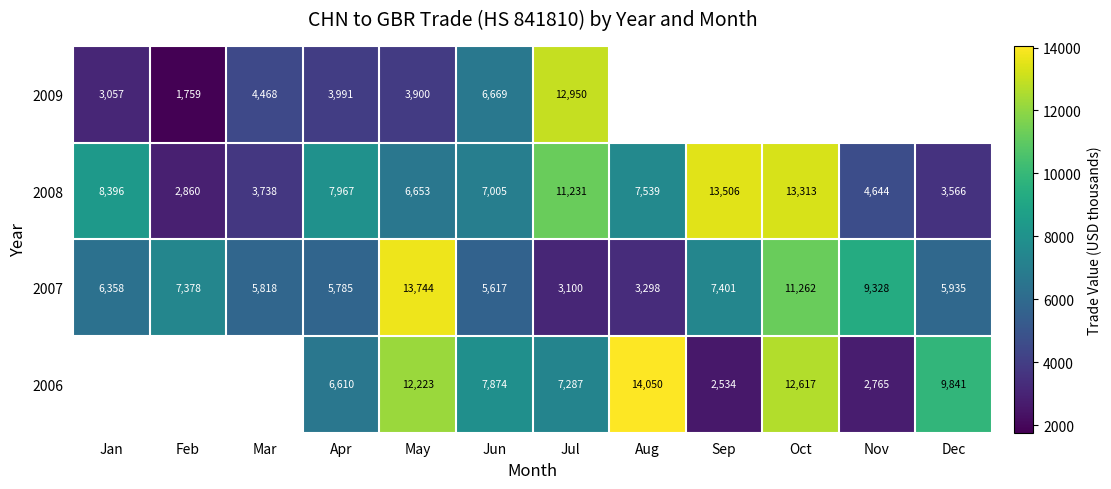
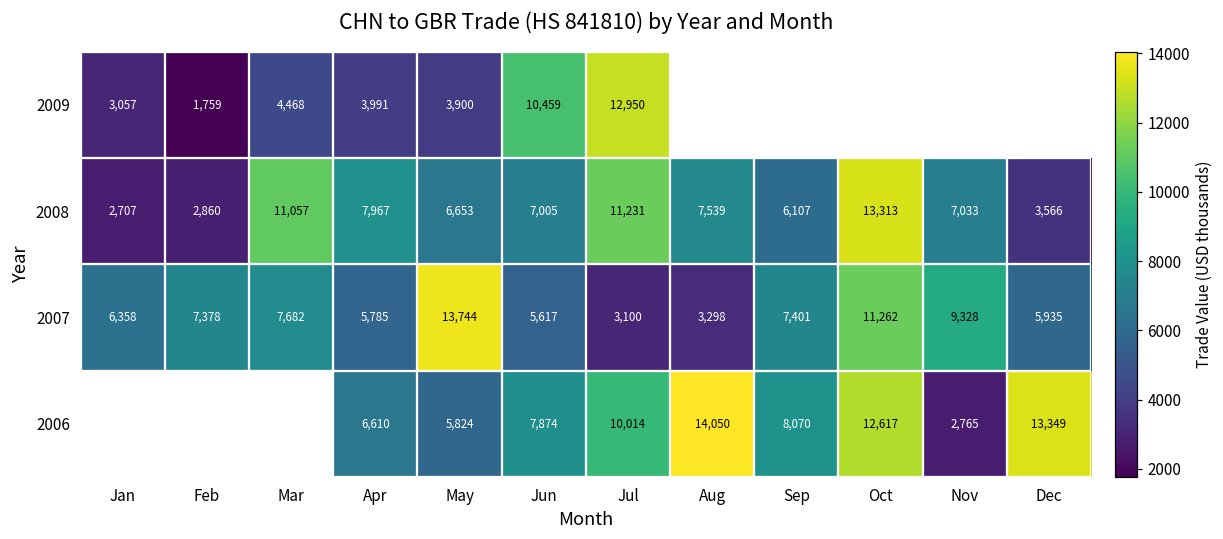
  {
    "2009": {
      "Jan": "3,057",
      "Feb": "1,759",
      "Mar": "4,468",
      "Apr": "3,991",
      "May": "3,900",
-     "Jun": "6,669",
+     "Jun": "10,459",
      "Jul": "12,950"
    },
    "2008": {
-     "Jan": "8,396",
+     "Jan": "2,707",
      "Feb": "2,860",
-     "Mar": "3,738",
+     "Mar": "11,057",
      "Apr": "7,967",
      "May": "6,653",
      "Jun": "7,005",
      "Jul": "11,231",
      "Aug": "7,539",
-     "Sep": "13,506",
+     "Sep": "6,107",
      "Oct": "13,313",
-     "Nov": "4,644",
+     "Nov": "7,033",
      "Dec": "3,566"
    },
    "2007": {
      "Jan": "6,358",
      "Feb": "7,378",
-     "Mar": "5,818",
+     "Mar": "7,682",
      "Apr": "5,785",
      "May": "13,744",
      "Jun": "5,617",
      "Jul": "3,100",
      "Aug": "3,298",
      "Sep": "7,401",
      "Oct": "11,262",
      "Nov": "9,328",
      "Dec": "5,935"
    },
    "2006": {
      "Apr": "6,610",
-     "May": "12,223",
+     "May": "5,824",
      "Jun": "7,874",
-     "Jul": "7,287",
+     "Jul": "10,014",
      "Aug": "14,050",
-     "Sep": "2,534",
+     "Sep": "8,070",
      "Oct": "12,617",
      "Nov": "2,765",
-     "Dec": "9,841"
+     "Dec": "13,349"
    }
  }
